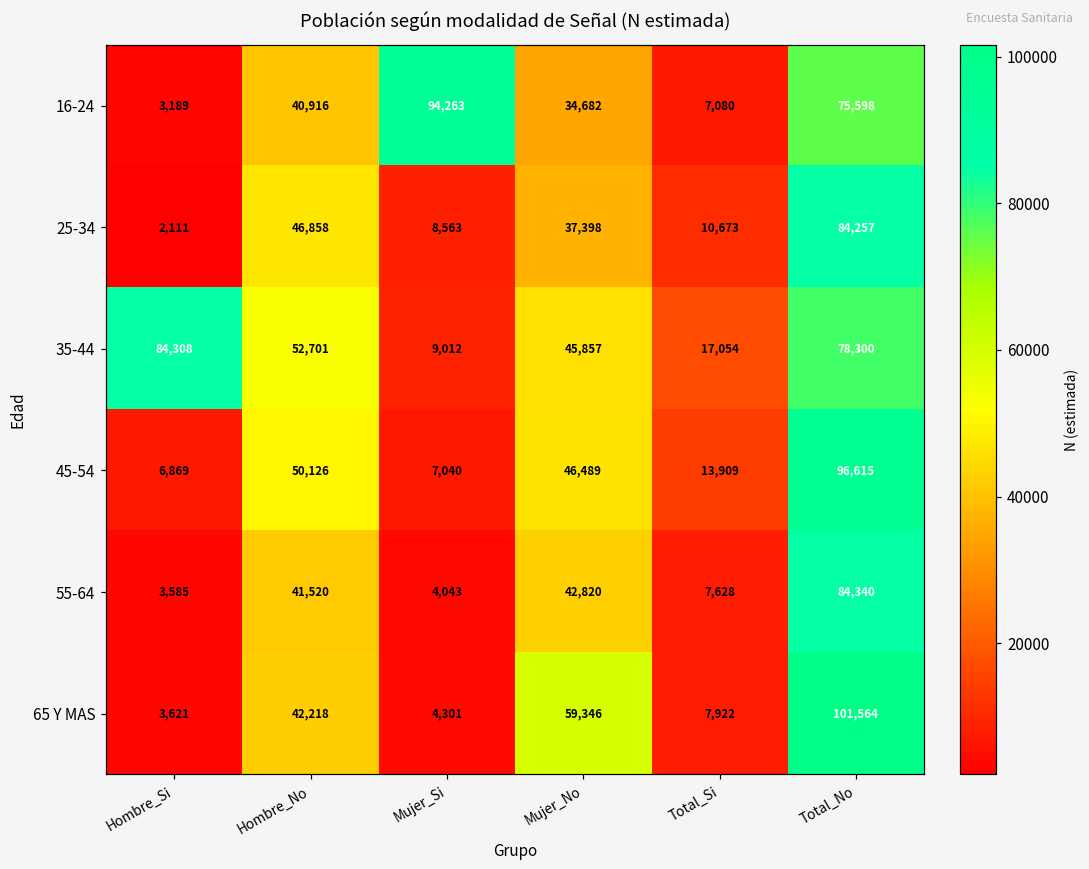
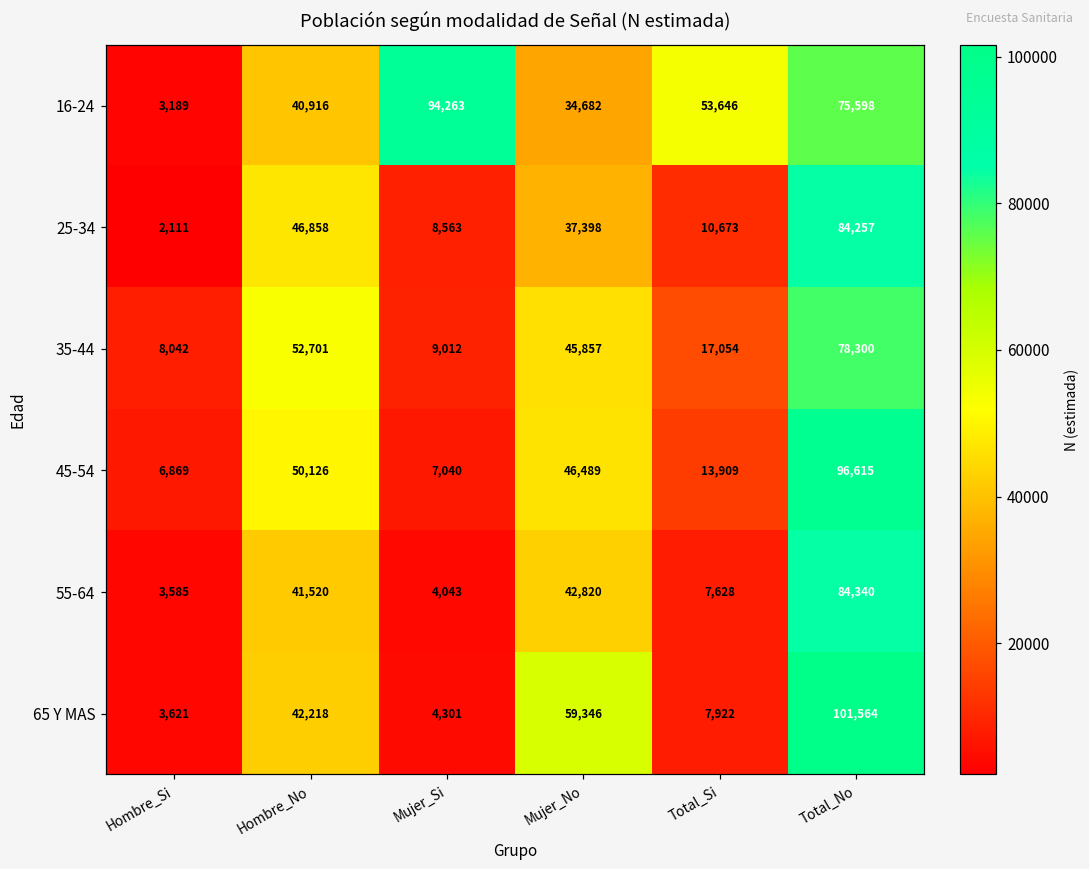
  {
    "16-24": {
      "Hombre_Si": "3,189",
      "Hombre_No": "40,916",
      "Mujer_Si": "94,263",
      "Mujer_No": "34,682",
-     "Total_Si": "7,080",
+     "Total_Si": "53,646",
      "Total_No": "75,598"
    },
    "25-34": {
      "Hombre_Si": "2,111",
      "Hombre_No": "46,858",
      "Mujer_Si": "8,563",
      "Mujer_No": "37,398",
      "Total_Si": "10,673",
      "Total_No": "84,257"
    },
    "35-44": {
-     "Hombre_Si": "84,308",
+     "Hombre_Si": "8,042",
      "Hombre_No": "52,701",
      "Mujer_Si": "9,012",
      "Mujer_No": "45,857",
      "Total_Si": "17,054",
      "Total_No": "78,300"
    },
    "45-54": {
      "Hombre_Si": "6,869",
      "Hombre_No": "50,126",
      "Mujer_Si": "7,040",
      "Mujer_No": "46,489",
      "Total_Si": "13,909",
      "Total_No": "96,615"
    },
    "55-64": {
      "Hombre_Si": "3,585",
      "Hombre_No": "41,520",
      "Mujer_Si": "4,043",
      "Mujer_No": "42,820",
      "Total_Si": "7,628",
      "Total_No": "84,340"
    },
    "65 Y MAS": {
      "Hombre_Si": "3,621",
      "Hombre_No": "42,218",
      "Mujer_Si": "4,301",
      "Mujer_No": "59,346",
      "Total_Si": "7,922",
      "Total_No": "101,564"
    }
  }
